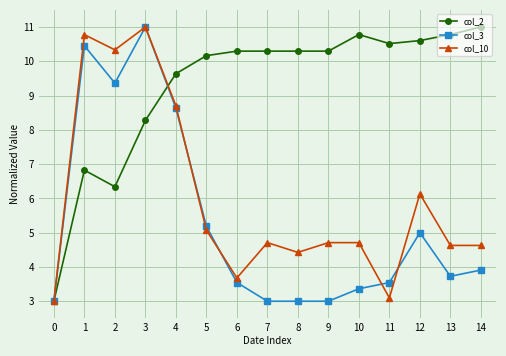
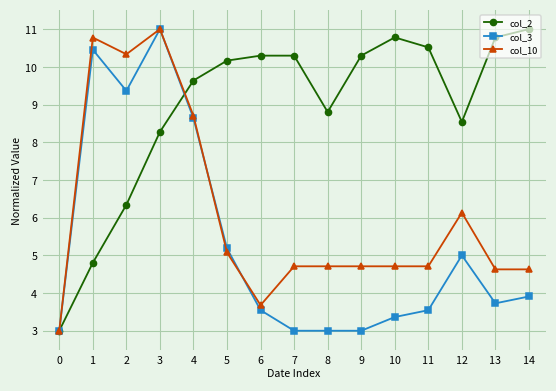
  {
    "col_2": {
-     "1": 6.8,
+     "1": 4.8,
      "2": 6.3,
      "3": 8.3,
      "4": 9.6,
      "5": 10.2,
      "6": 10.3,
      "7": 10.3,
-     "8": 10.3,
+     "8": 8.8,
      "9": 10.3,
      "10": 10.8,
      "11": 10.5,
-     "12": 10.6
+     "12": 8.5
    },
    "col_3": {
      "1": 10.5,
      "2": 9.4,
      "5": 5.2,
      "6": 3.5,
      "7": 3.0,
      "8": 3.0,
      "9": 3.0,
      "10": 3.4,
      "11": 3.5,
      "12": 5.0,
      "13": 3.7,
      "14": 3.9
    },
    "col_10": {
      "1": 10.8,
      "2": 10.3,
      "5": 5.1,
      "6": 3.7,
      "7": 4.7,
-     "8": 4.4,
+     "8": 4.7,
      "9": 4.7,
      "10": 4.7,
-     "11": 3.1,
+     "11": 4.7,
      "12": 6.1,
      "13": 4.6,
      "14": 4.6
    }
  }
